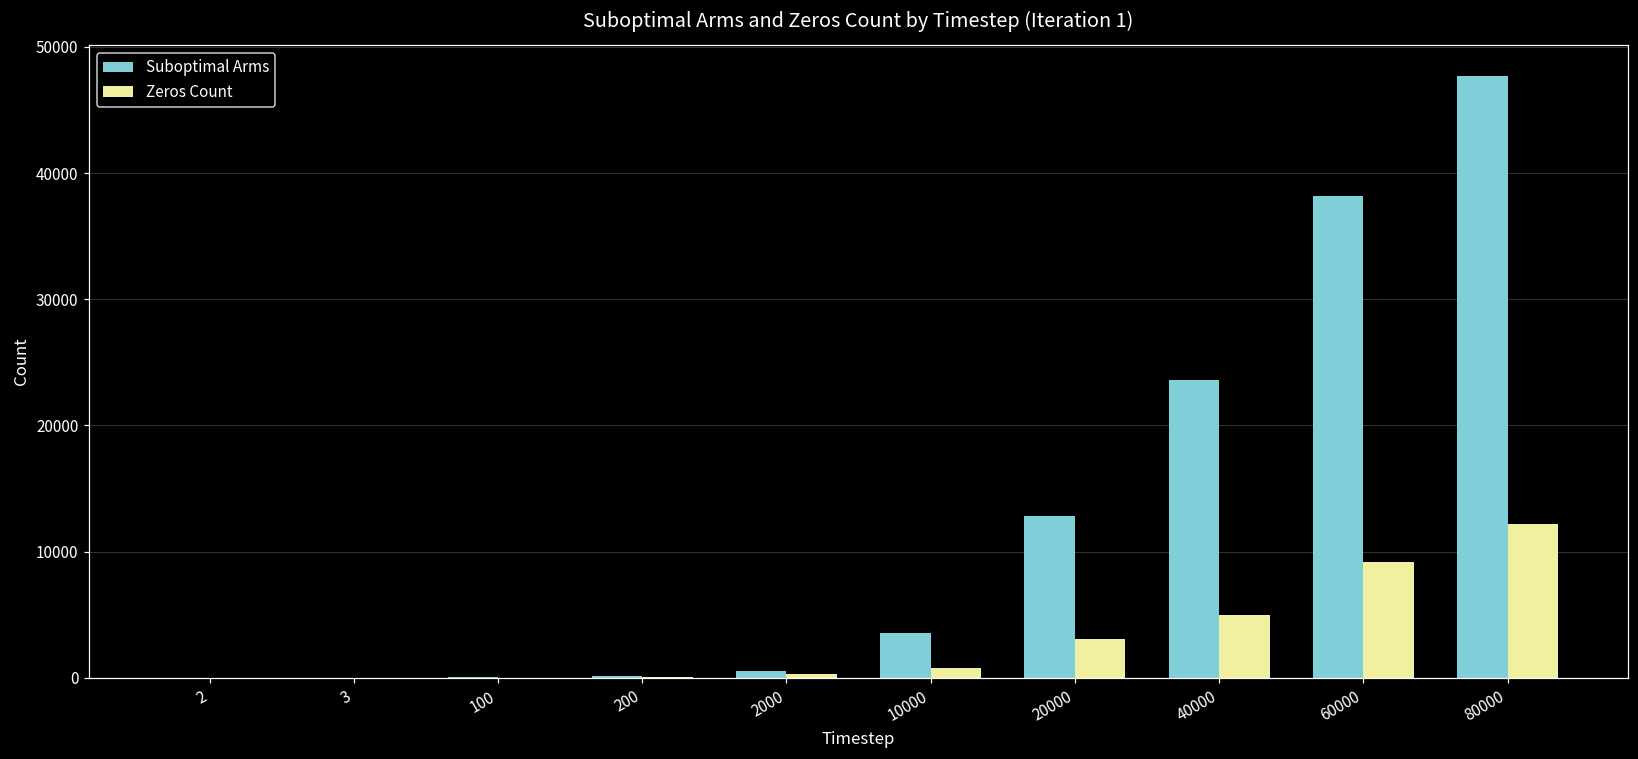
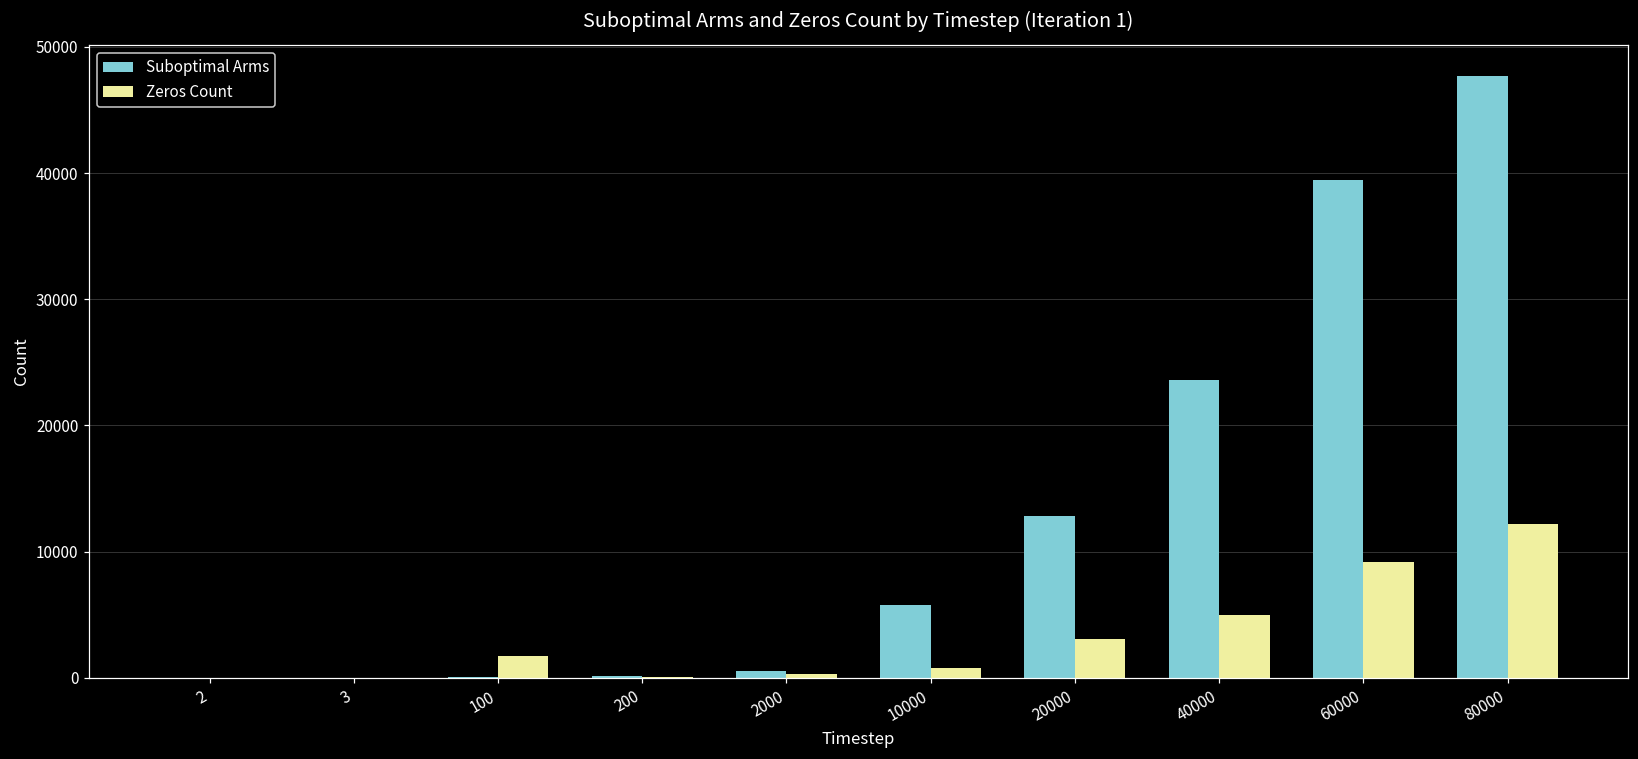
  {
    "Suboptimal Arms": {
      "2000": 500,
-     "10000": 3500,
+     "10000": 5800,
      "20000": 12800,
      "40000": 23600,
-     "60000": 38200,
+     "60000": 39400,
      "80000": 47700
    },
    "Zeros Count": {
      "2": 0,
      "3": 0,
-     "100": 0,
+     "100": 1700,
      "2000": 300,
      "10000": 800,
      "20000": 3100,
      "40000": 5000,
      "60000": 9200,
      "80000": 12200
    }
  }
